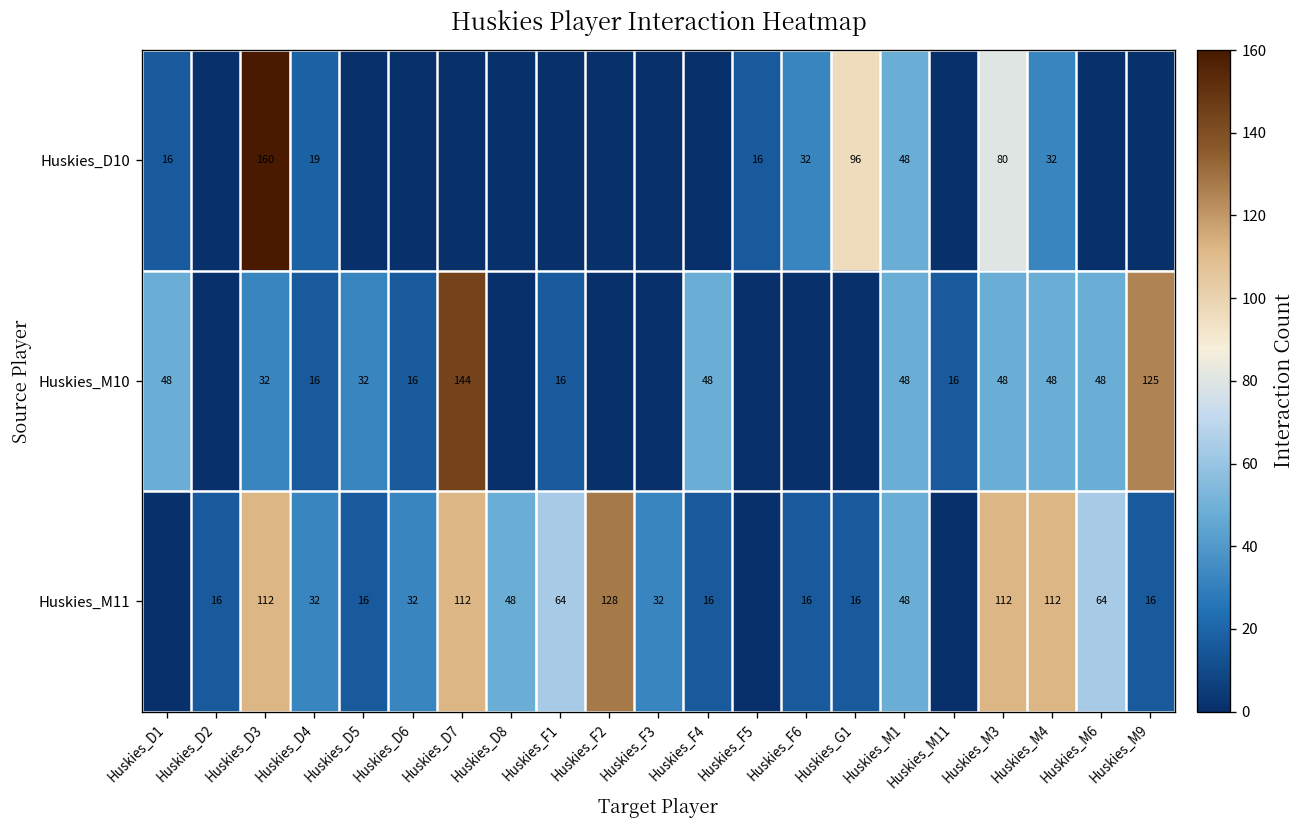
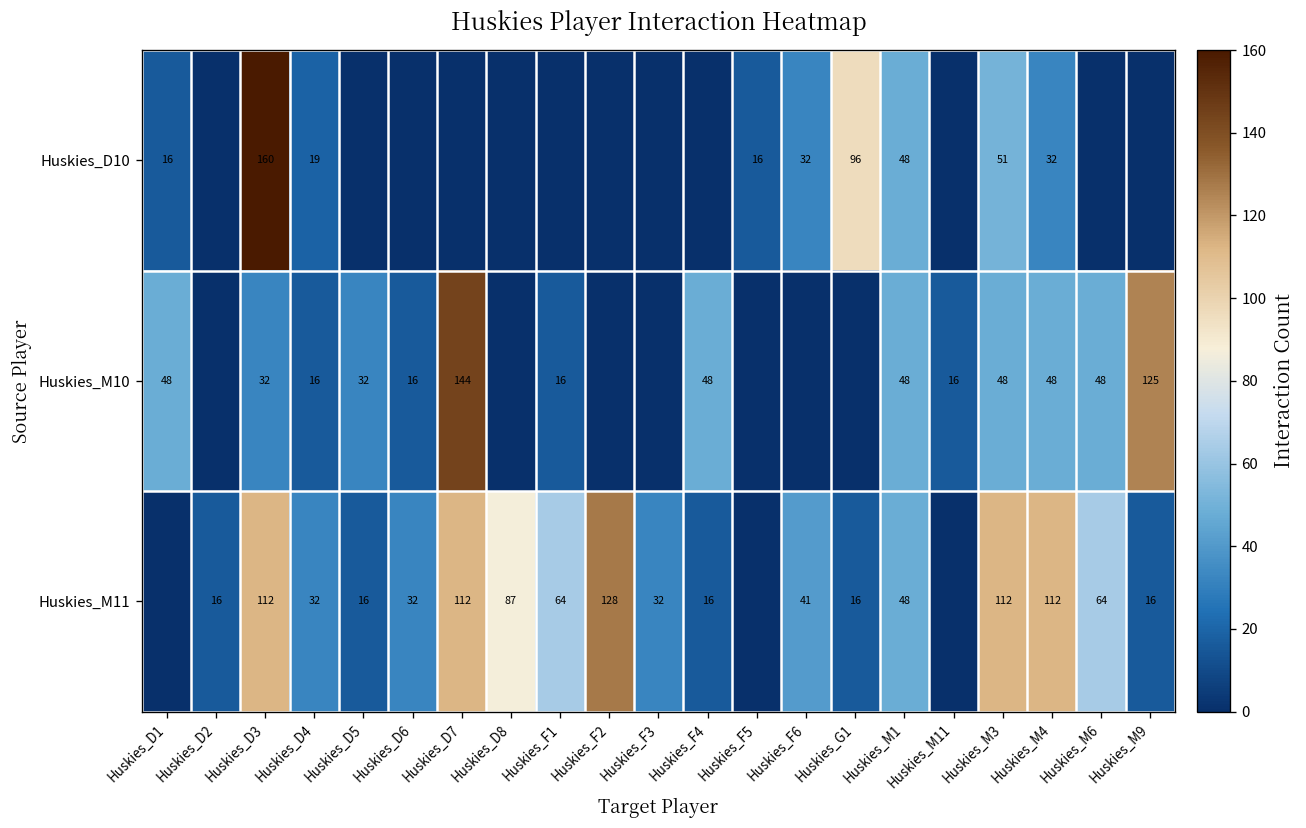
  {
    "Huskies_D10": {
      "Huskies_D1": 16,
      "Huskies_D3": 160,
      "Huskies_D4": 19,
      "Huskies_F5": 16,
      "Huskies_F6": 32,
      "Huskies_G1": 96,
      "Huskies_M1": 48,
-     "Huskies_M3": 80,
+     "Huskies_M3": 51,
      "Huskies_M4": 32
    },
    "Huskies_M10": {
      "Huskies_D1": 48,
      "Huskies_D3": 32,
      "Huskies_D4": 16,
      "Huskies_D5": 32,
      "Huskies_D6": 16,
      "Huskies_D7": 144,
      "Huskies_F1": 16,
      "Huskies_F4": 48,
      "Huskies_M1": 48,
      "Huskies_M11": 16,
      "Huskies_M3": 48,
      "Huskies_M4": 48,
      "Huskies_M6": 48,
      "Huskies_M9": 125
    },
    "Huskies_M11": {
      "Huskies_D2": 16,
      "Huskies_D3": 112,
      "Huskies_D4": 32,
      "Huskies_D5": 16,
      "Huskies_D6": 32,
      "Huskies_D7": 112,
-     "Huskies_D8": 48,
+     "Huskies_D8": 87,
      "Huskies_F1": 64,
      "Huskies_F2": 128,
      "Huskies_F3": 32,
      "Huskies_F4": 16,
-     "Huskies_F6": 16,
+     "Huskies_F6": 41,
      "Huskies_G1": 16,
      "Huskies_M1": 48,
      "Huskies_M3": 112,
      "Huskies_M4": 112,
      "Huskies_M6": 64,
      "Huskies_M9": 16
    }
  }
